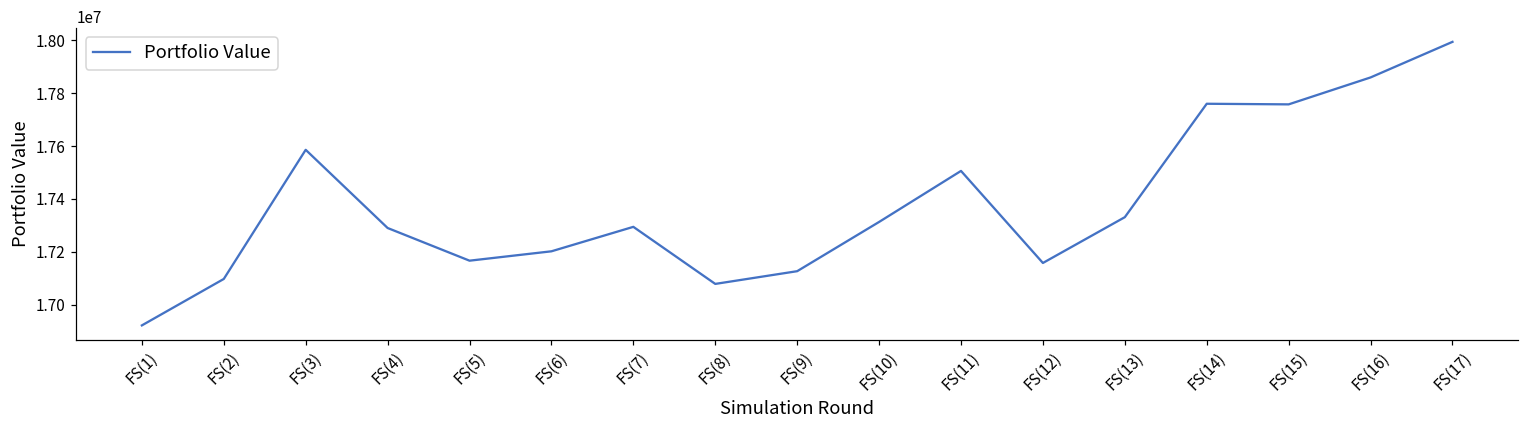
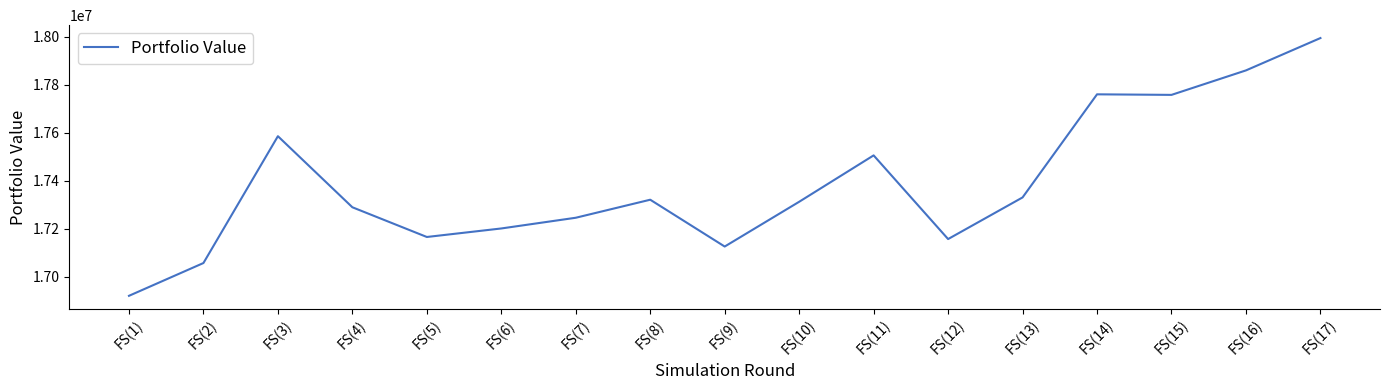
  {
    "FS(1)": 16920000,
-   "FS(2)": 17100000,
+   "FS(2)": 17060000,
    "FS(3)": 17590000,
    "FS(4)": 17290000,
    "FS(5)": 17170000,
    "FS(6)": 17200000,
-   "FS(7)": 17290000,
-   "FS(8)": 17080000,
+   "FS(7)": 17250000,
+   "FS(8)": 17320000,
    "FS(9)": 17130000,
    "FS(10)": 17310000,
    "FS(11)": 17510000,
    "FS(12)": 17160000,
    "FS(13)": 17330000,
    "FS(14)": 17760000,
    "FS(15)": 17760000,
    "FS(16)": 17860000,
    "FS(17)": 17990000
  }
